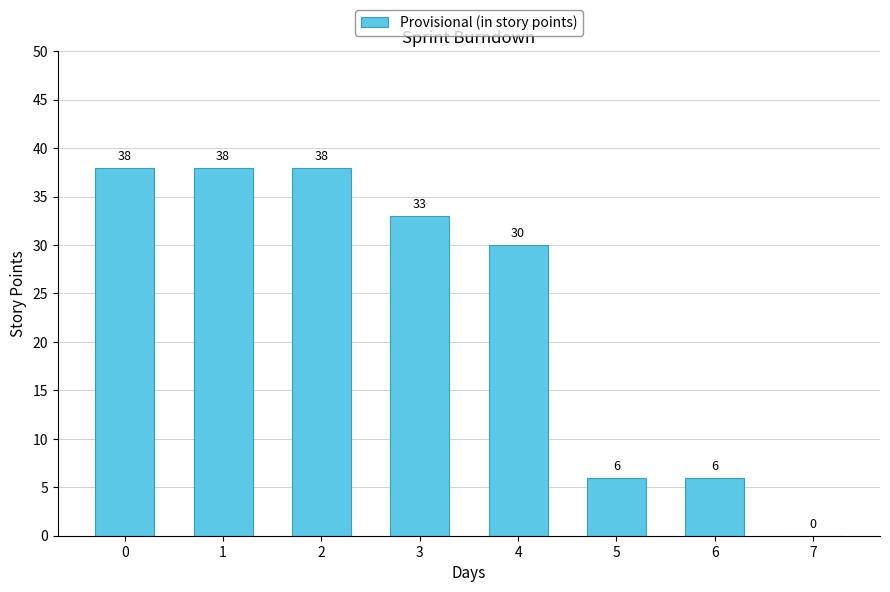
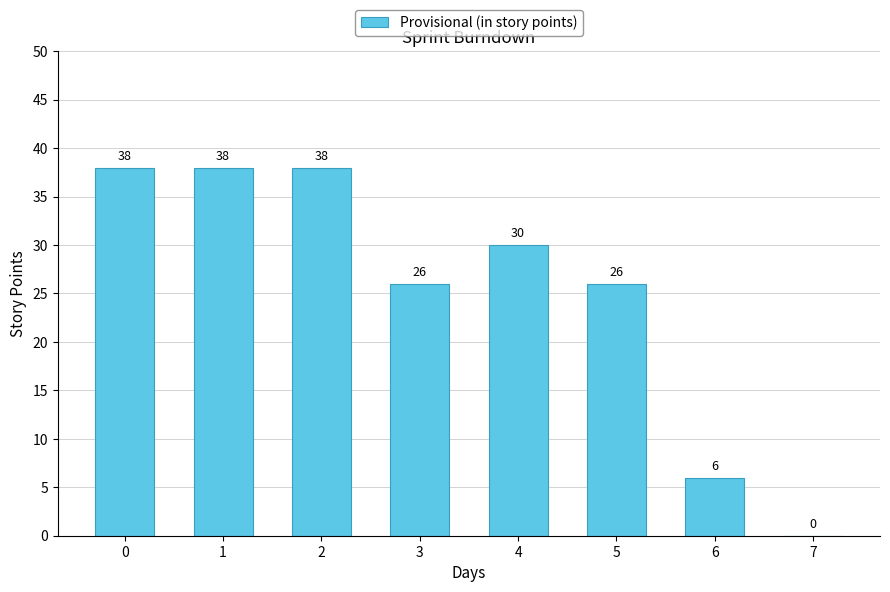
  {
    "0": 38,
    "1": 38,
    "2": 38,
-   "3": 33,
+   "3": 26,
    "4": 30,
-   "5": 6,
+   "5": 26,
    "6": 6,
    "7": 0
  }
